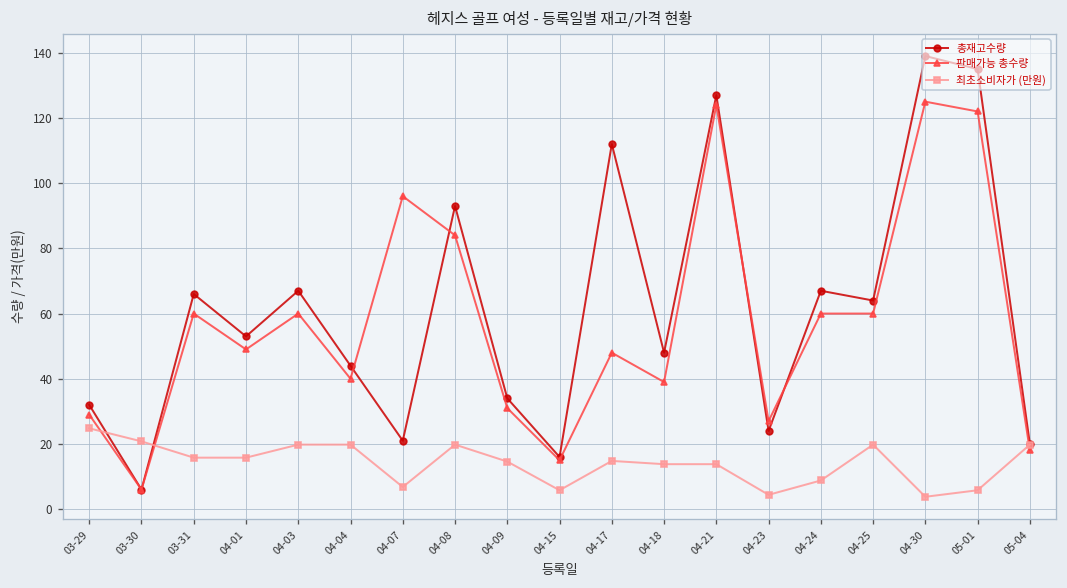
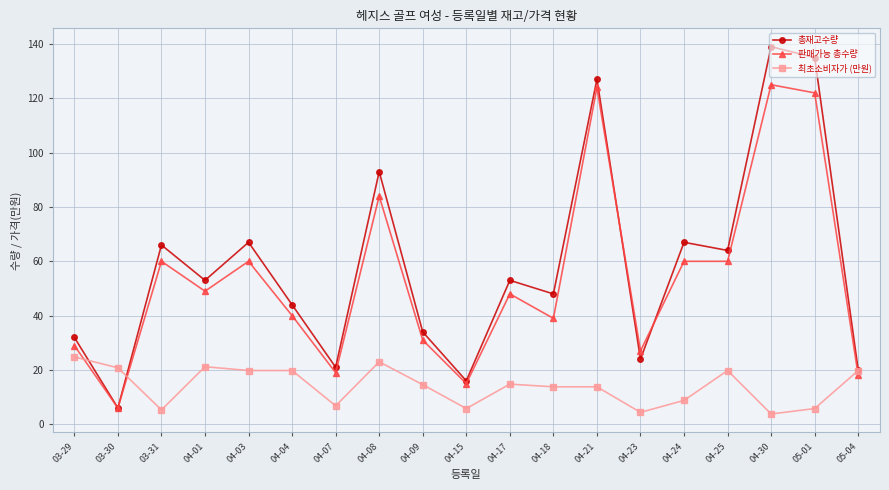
  {
    "총재고수량": {
      "03-29": 32,
      "03-31": 66,
      "04-01": 53,
      "04-03": 67,
      "04-04": 44,
      "04-07": 21,
      "04-08": 93,
      "04-09": 34,
      "04-15": 16,
-     "04-17": 112,
+     "04-17": 53,
      "04-18": 48,
      "04-21": 127,
      "04-23": 24,
      "04-24": 67,
      "04-25": 64
    },
    "판매가능 총수량": {
      "03-29": 29,
      "03-31": 60,
      "04-01": 49,
      "04-03": 60,
      "04-04": 40,
-     "04-07": 96,
+     "04-07": 19,
      "04-08": 84,
      "04-09": 31,
      "04-15": 15,
      "04-17": 48,
      "04-18": 39,
      "04-21": 124,
      "04-23": 27,
      "04-24": 60,
      "04-25": 60,
      "04-30": 125,
      "05-01": 122,
      "05-04": 18
    },
    "최초소비자가 (만원)": {
      "03-29": 25,
      "03-30": 21,
-     "03-31": 16,
-     "04-01": 16,
+     "03-31": 5,
+     "04-01": 21,
      "04-03": 20,
      "04-04": 20,
      "04-07": 7,
-     "04-08": 20,
+     "04-08": 23,
      "04-09": 15,
      "04-15": 6,
      "04-17": 15,
      "04-18": 14,
      "04-21": 14,
      "04-23": 4,
      "04-24": 9,
      "04-25": 20,
      "04-30": 4,
      "05-01": 6
    }
  }
